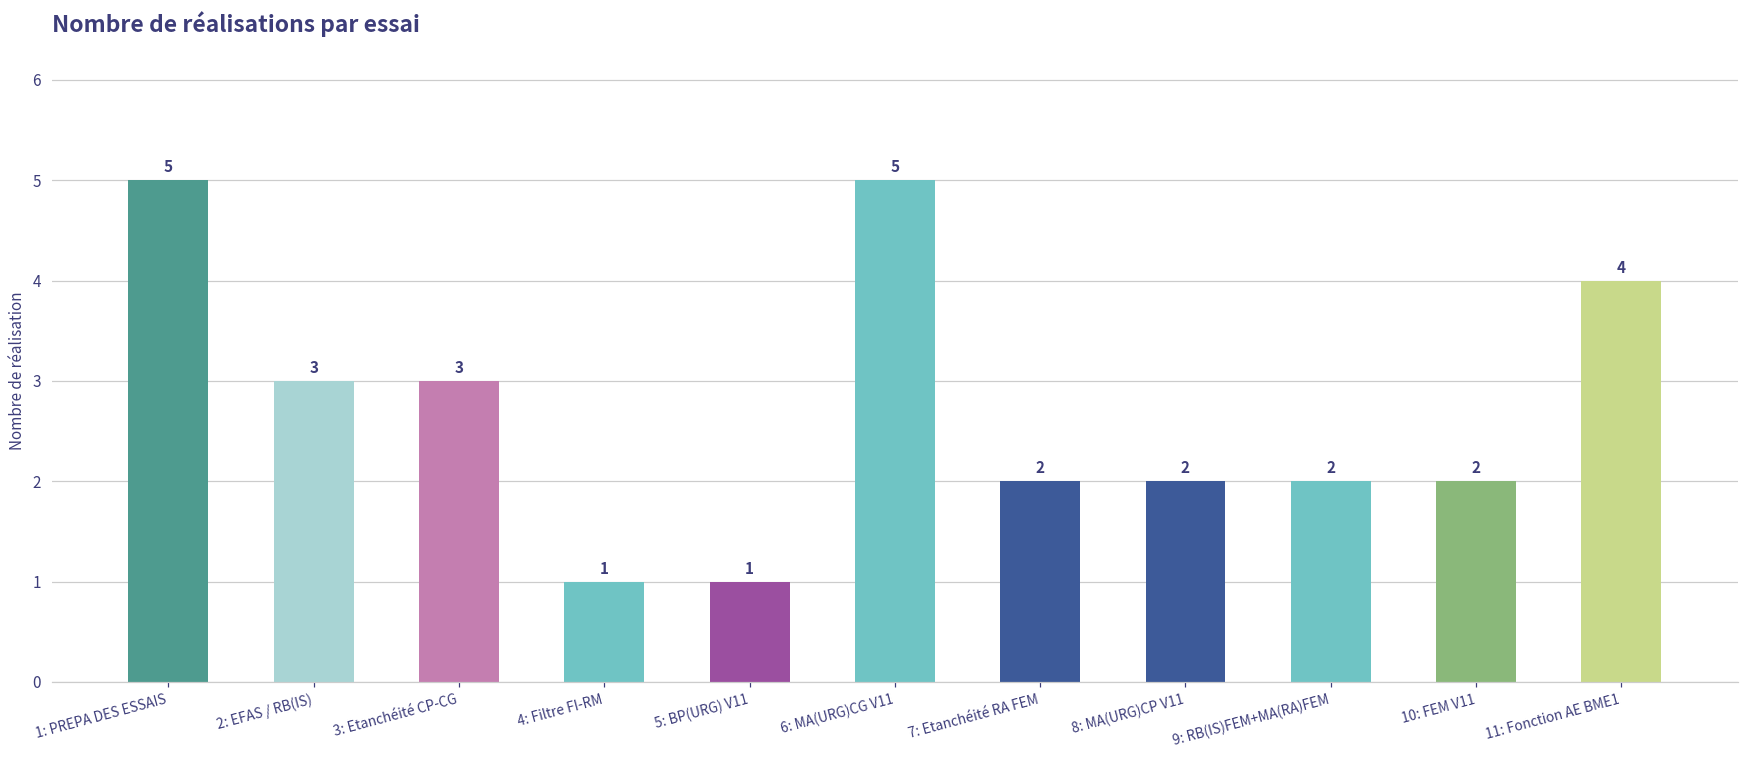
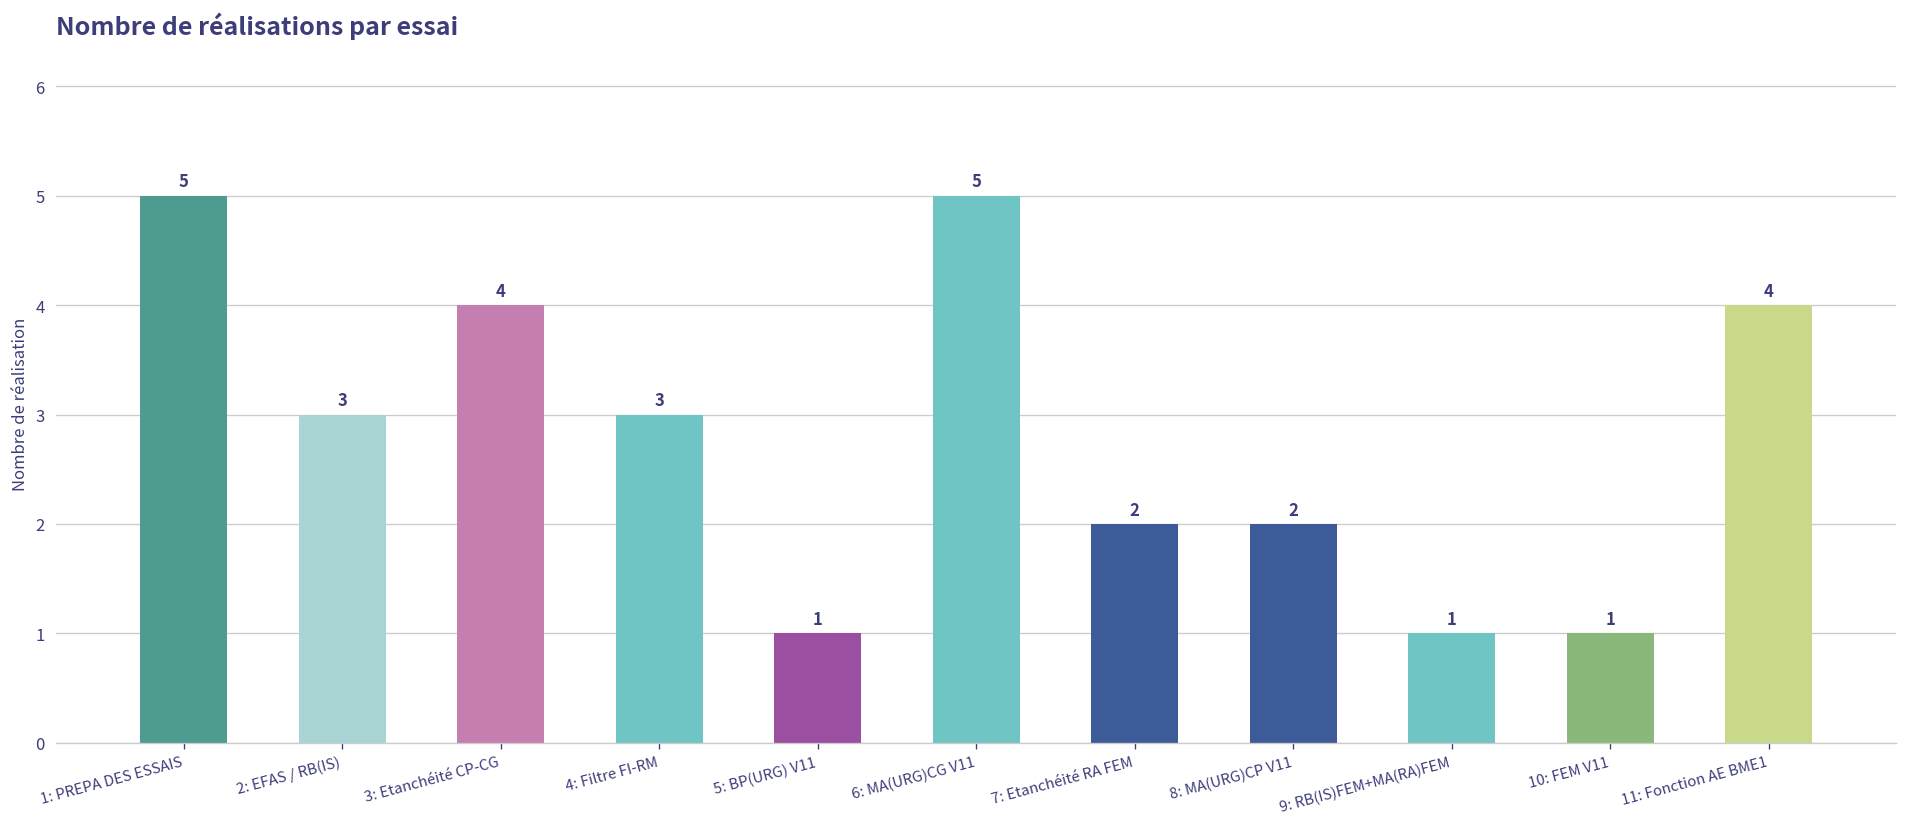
  {
    "1: PREPA DES ESSAIS": 5,
    "2: EFAS / RB(IS)": 3,
-   "3: Etanchéité CP-CG": 3,
-   "4: Filtre FI-RM": 1,
+   "3: Etanchéité CP-CG": 4,
+   "4: Filtre FI-RM": 3,
    "5: BP(URG) V11": 1,
    "6: MA(URG)CG V11": 5,
    "7: Etanchéité RA FEM": 2,
    "8: MA(URG)CP V11": 2,
-   "9: RB(IS)FEM+MA(RA)FEM": 2,
-   "10: FEM V11": 2,
+   "9: RB(IS)FEM+MA(RA)FEM": 1,
+   "10: FEM V11": 1,
    "11: Fonction AE BME1": 4
  }
